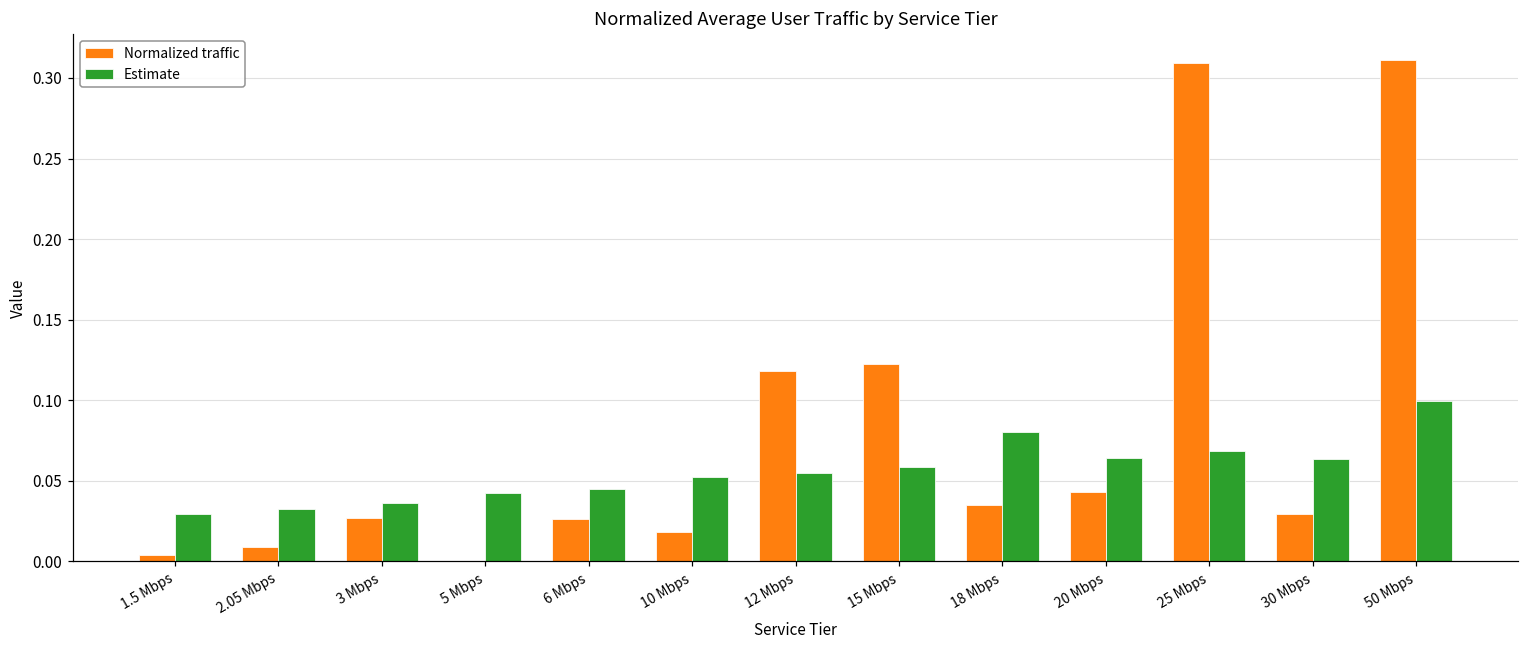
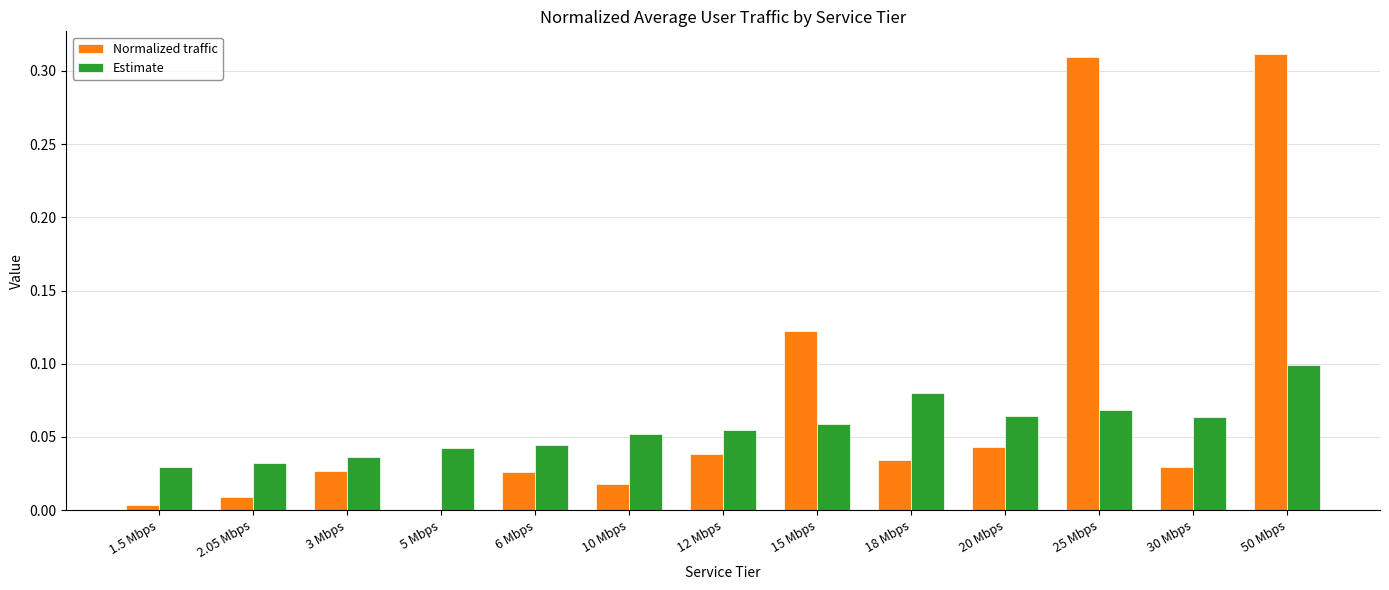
  {
    "Normalized traffic": {
      "1.5 Mbps": 0.004,
      "2.05 Mbps": 0.009,
      "3 Mbps": 0.027,
      "6 Mbps": 0.026,
      "10 Mbps": 0.018,
-     "12 Mbps": 0.118,
+     "12 Mbps": 0.038,
      "15 Mbps": 0.122,
      "18 Mbps": 0.035,
      "20 Mbps": 0.043,
      "25 Mbps": 0.310,
      "30 Mbps": 0.029,
      "50 Mbps": 0.311
    },
    "Estimate": {
      "1.5 Mbps": 0.029,
      "2.05 Mbps": 0.032,
      "3 Mbps": 0.036,
      "5 Mbps": 0.042,
      "6 Mbps": 0.045,
      "10 Mbps": 0.052,
      "12 Mbps": 0.055,
      "15 Mbps": 0.059,
      "18 Mbps": 0.080,
      "20 Mbps": 0.064,
      "25 Mbps": 0.069,
      "30 Mbps": 0.064,
      "50 Mbps": 0.099
    }
  }
